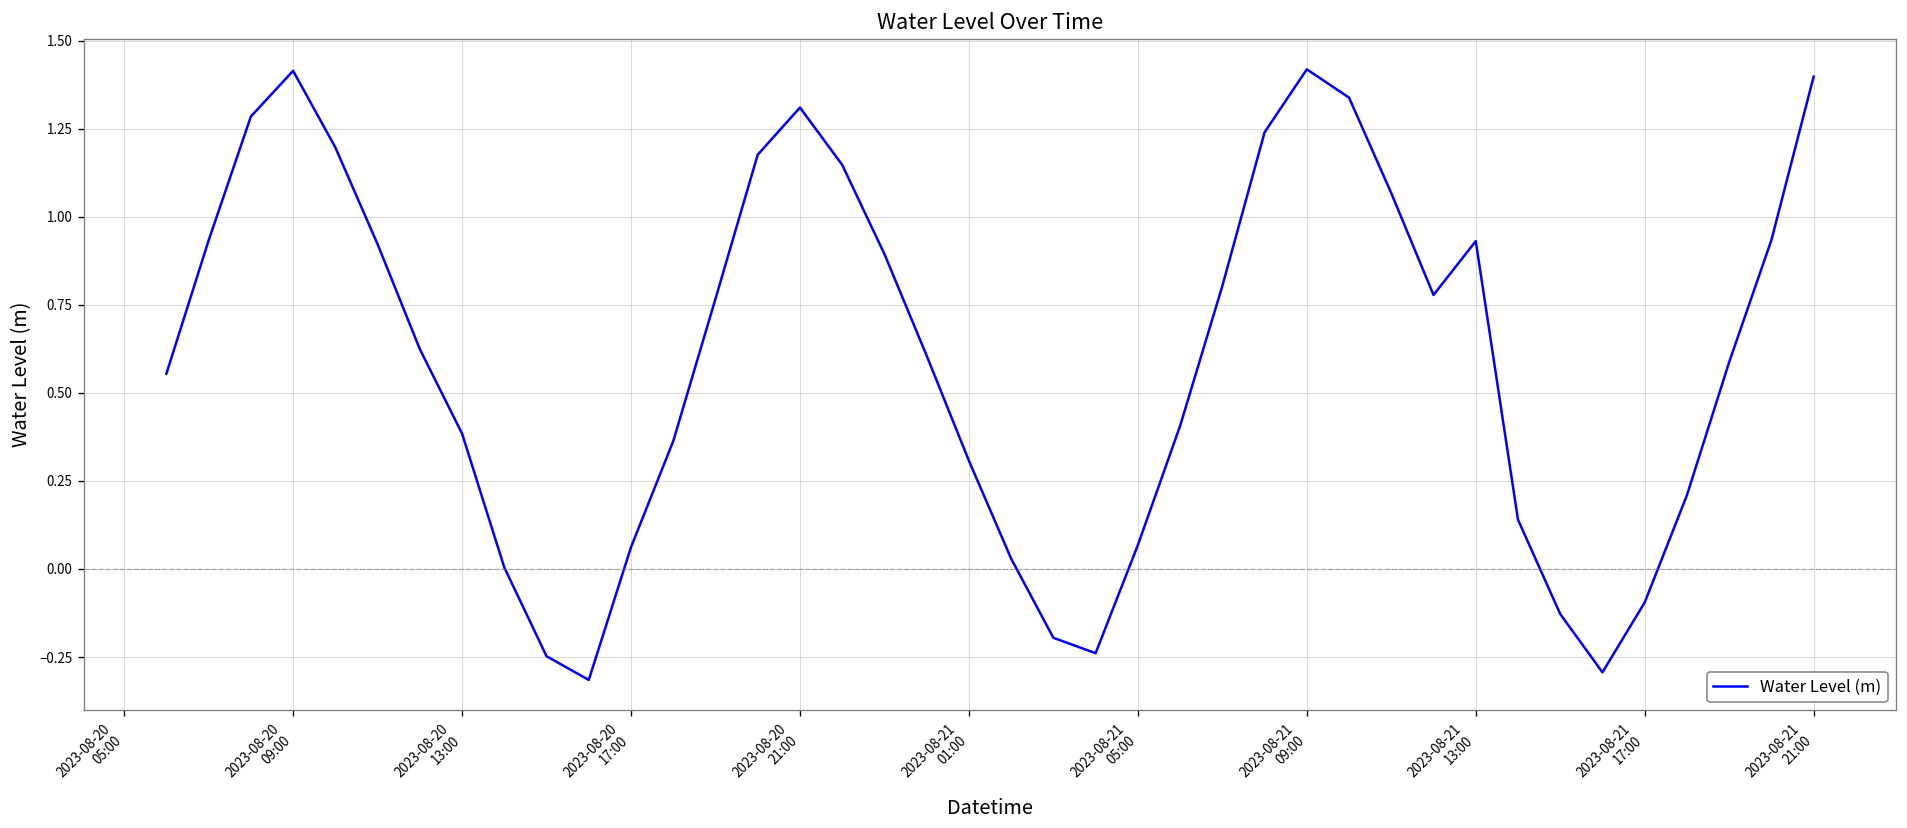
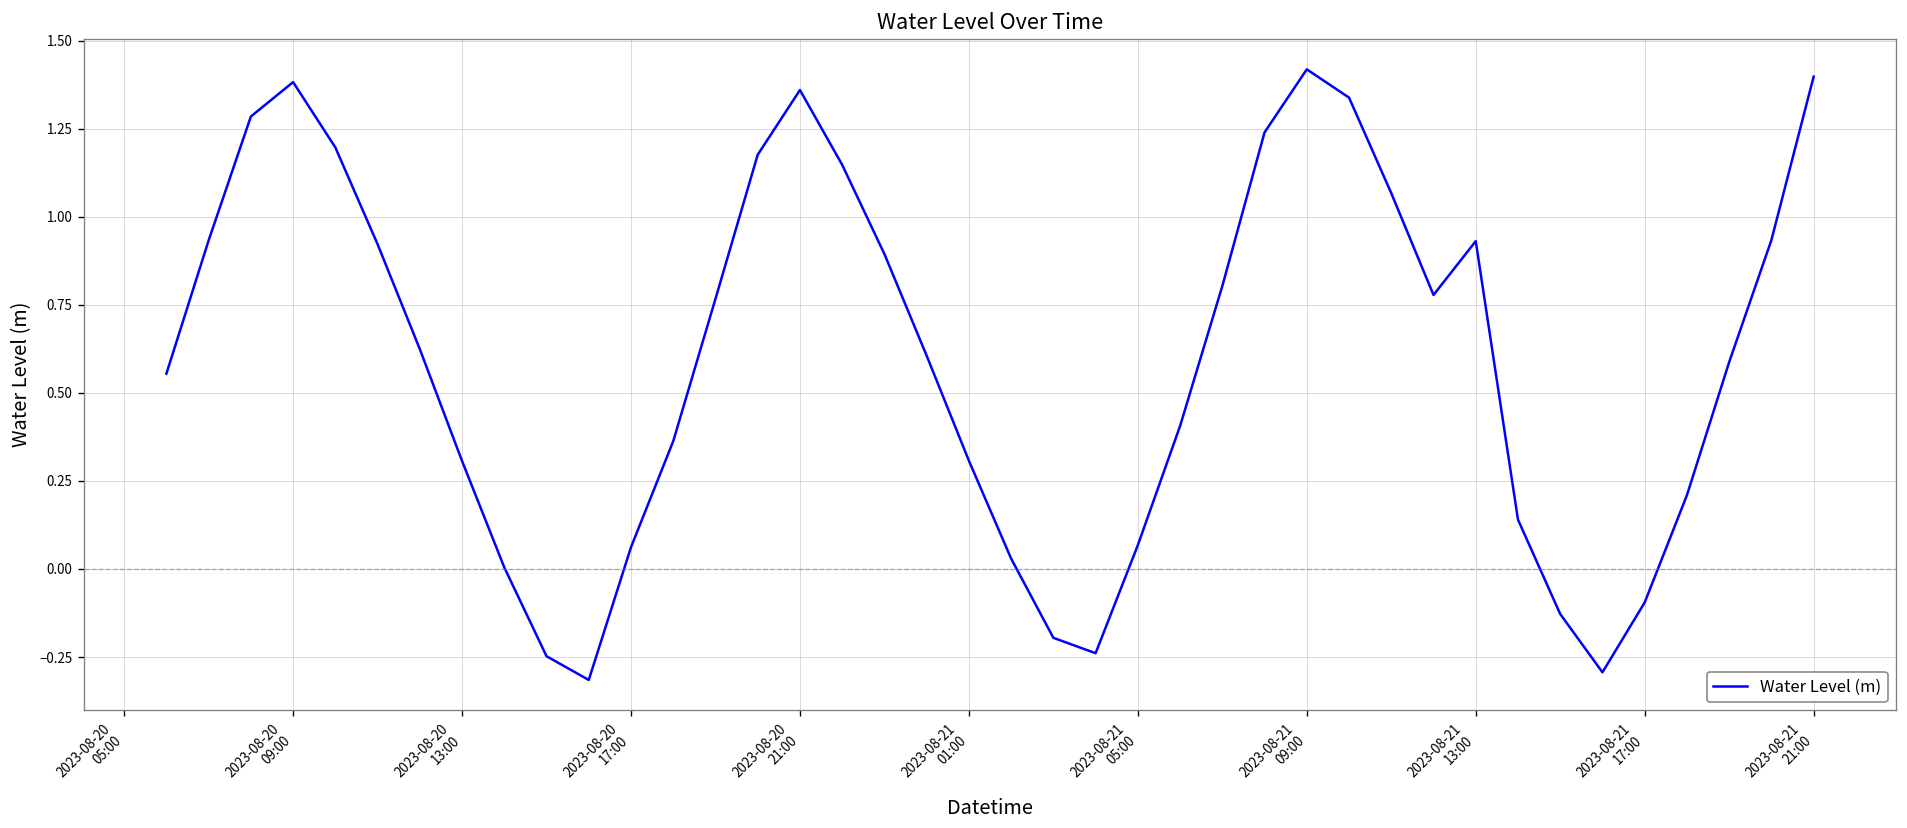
  {
-   "2023-08-20 09:00": 1.41,
-   "2023-08-20 13:00": 0.38,
+   "2023-08-20 09:00": 1.38,
+   "2023-08-20 13:00": 0.31,
    "2023-08-20 17:00": 0.06,
-   "2023-08-20 21:00": 1.31,
+   "2023-08-20 21:00": 1.36,
    "2023-08-21 01:00": 0.31,
    "2023-08-21 05:00": 0.07,
    "2023-08-21 09:00": 1.42,
    "2023-08-21 13:00": 0.93,
    "2023-08-21 17:00": -0.10,
    "2023-08-21 21:00": 1.40
  }
